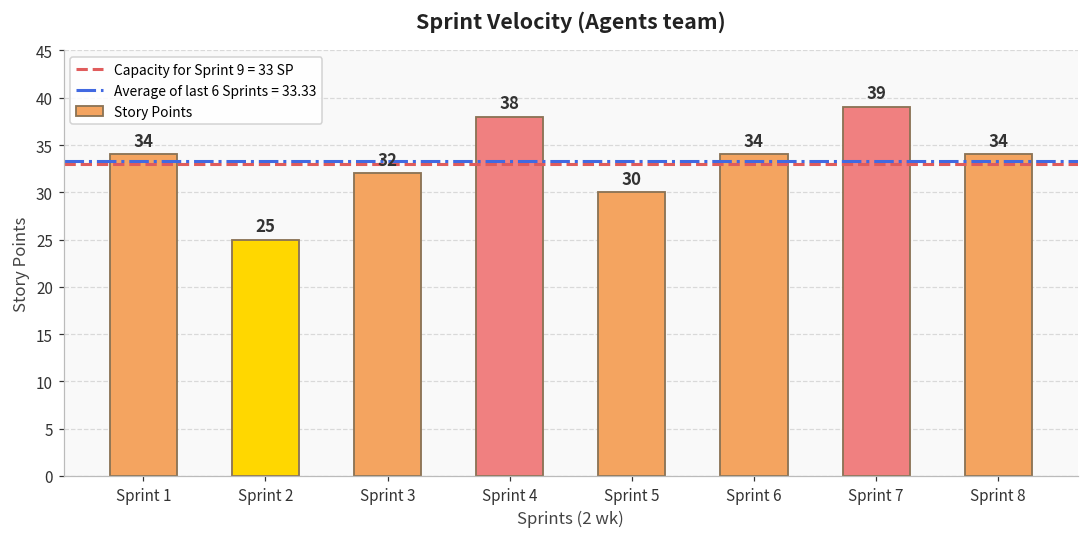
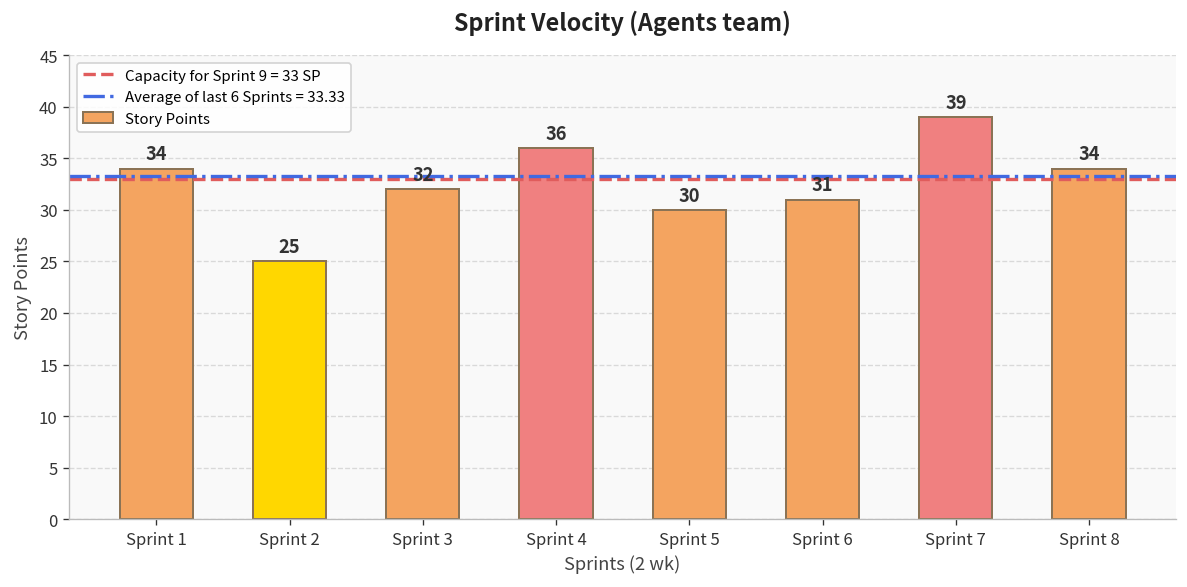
  {
    "Sprint 1": 34,
    "Sprint 2": 25,
    "Sprint 3": 32,
-   "Sprint 4": 38,
+   "Sprint 4": 36,
    "Sprint 5": 30,
-   "Sprint 6": 34,
+   "Sprint 6": 31,
    "Sprint 7": 39,
    "Sprint 8": 34
  }
